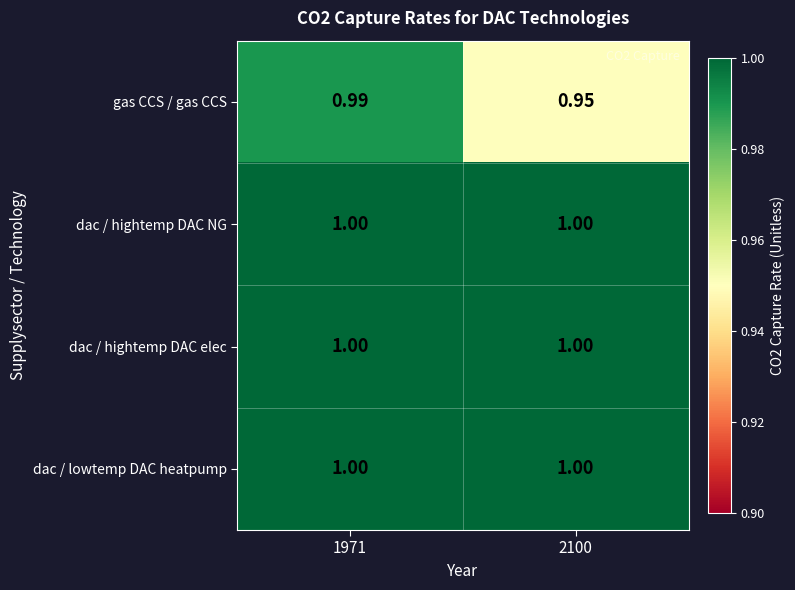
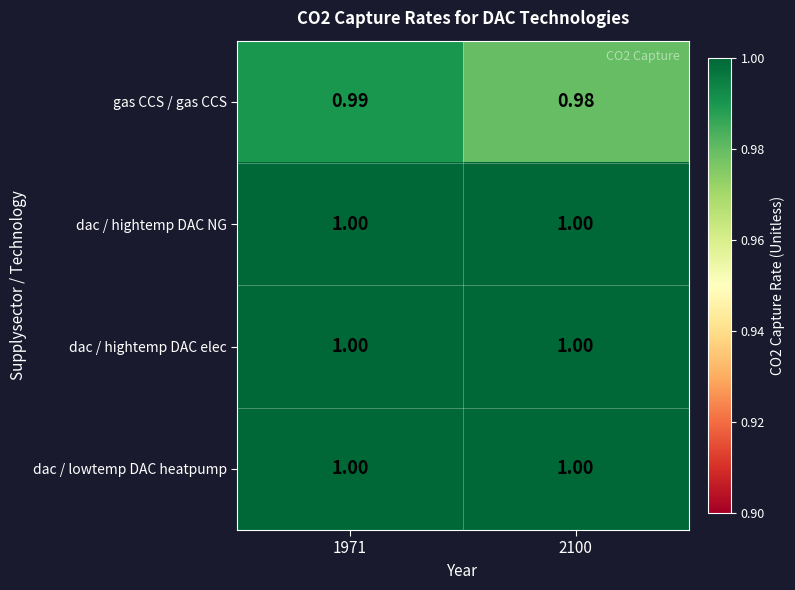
  {
    "gas CCS / gas CCS": {
      "1971": 0.99,
-     "2100": 0.95
+     "2100": 0.98
    },
    "dac / hightemp DAC NG": {
      "1971": 1.00,
      "2100": 1.00
    },
    "dac / hightemp DAC elec": {
      "1971": 1.00,
      "2100": 1.00
    },
    "dac / lowtemp DAC heatpump": {
      "1971": 1.00,
      "2100": 1.00
    }
  }
